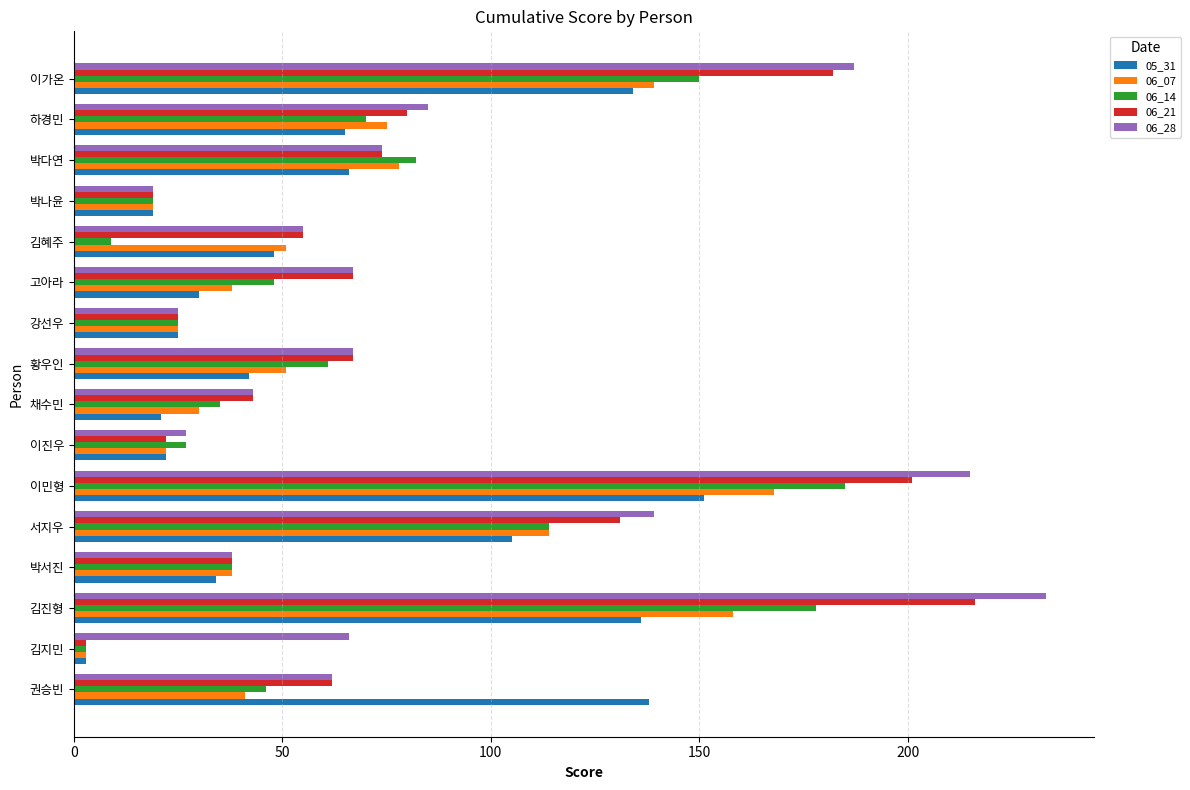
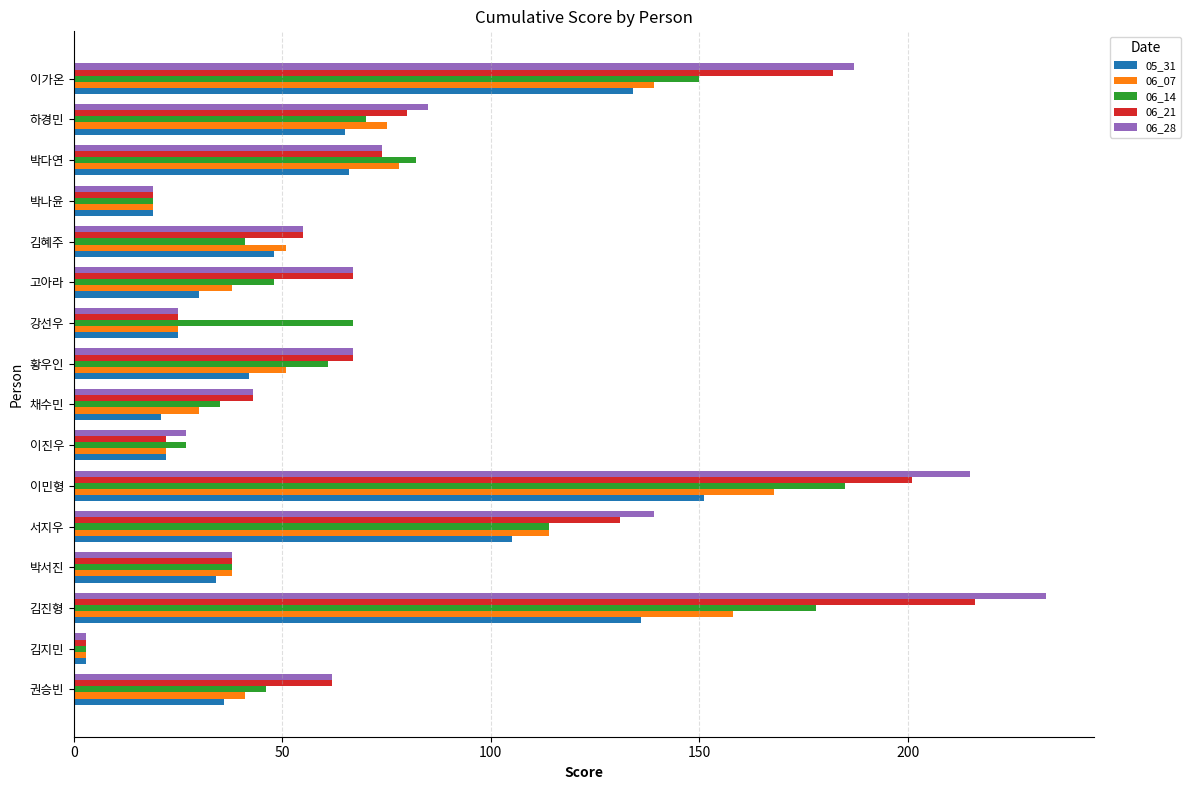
  {
    "05_31": {
      "이가온": 134,
      "하경민": 65,
      "박다연": 66,
      "박나윤": 19,
      "김혜주": 48,
      "고아라": 30,
      "강선우": 25,
      "황우인": 42,
      "채수민": 21,
      "이진우": 22,
      "이민형": 151,
      "서지우": 105,
      "박서진": 34,
      "김진형": 136,
      "김지민": 3,
-     "권승빈": 138
+     "권승빈": 36
    },
    "06_07": {
      "이가온": 139,
      "하경민": 75,
      "박다연": 78,
      "박나윤": 19,
      "김혜주": 51,
      "고아라": 38,
      "강선우": 25,
      "황우인": 51,
      "채수민": 30,
      "이진우": 22,
      "이민형": 168,
      "서지우": 114,
      "박서진": 38,
      "김진형": 158,
      "김지민": 3,
      "권승빈": 41
    },
    "06_14": {
      "이가온": 150,
      "하경민": 70,
      "박다연": 82,
      "박나윤": 19,
-     "김혜주": 9,
+     "김혜주": 41,
      "고아라": 48,
-     "강선우": 25,
+     "강선우": 67,
      "황우인": 61,
      "채수민": 35,
      "이진우": 27,
      "이민형": 185,
      "서지우": 114,
      "박서진": 38,
      "김진형": 178,
      "김지민": 3,
      "권승빈": 46
    },
    "06_21": {
      "이가온": 182,
      "하경민": 80,
      "박다연": 74,
      "박나윤": 19,
      "김혜주": 55,
      "고아라": 67,
      "강선우": 25,
      "황우인": 67,
      "채수민": 43,
      "이진우": 22,
      "이민형": 201,
      "서지우": 131,
      "박서진": 38,
      "김진형": 216,
      "김지민": 3,
      "권승빈": 62
    },
    "06_28": {
      "이가온": 187,
      "하경민": 85,
      "박다연": 74,
      "박나윤": 19,
      "김혜주": 55,
      "고아라": 67,
      "강선우": 25,
      "황우인": 67,
      "채수민": 43,
      "이진우": 27,
      "이민형": 215,
      "서지우": 139,
      "박서진": 38,
      "김진형": 233,
-     "김지민": 66,
+     "김지민": 3,
      "권승빈": 62
    }
  }
